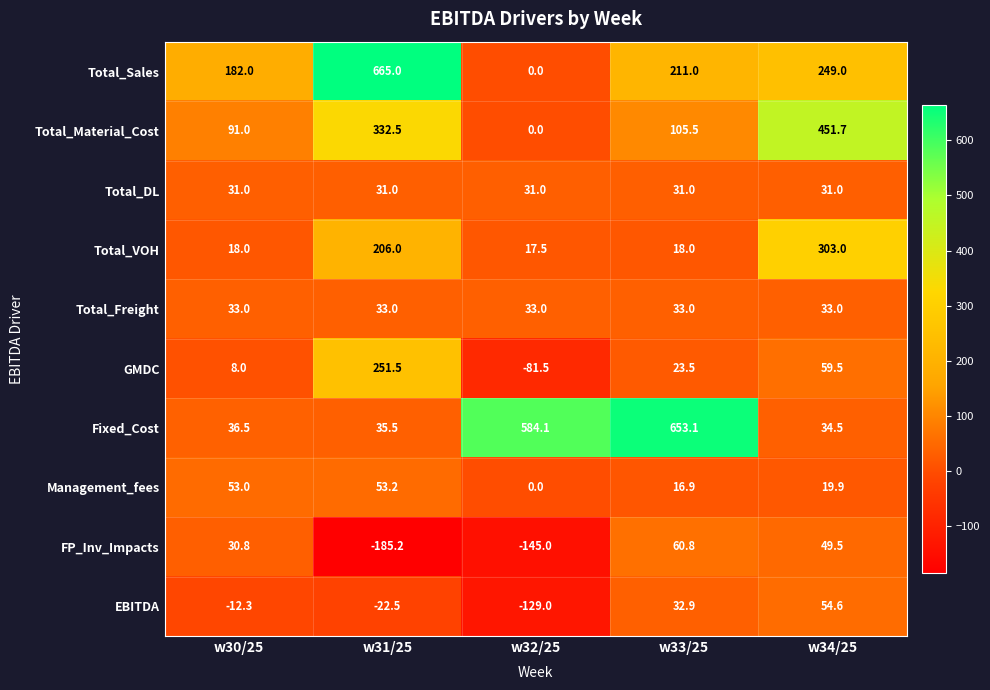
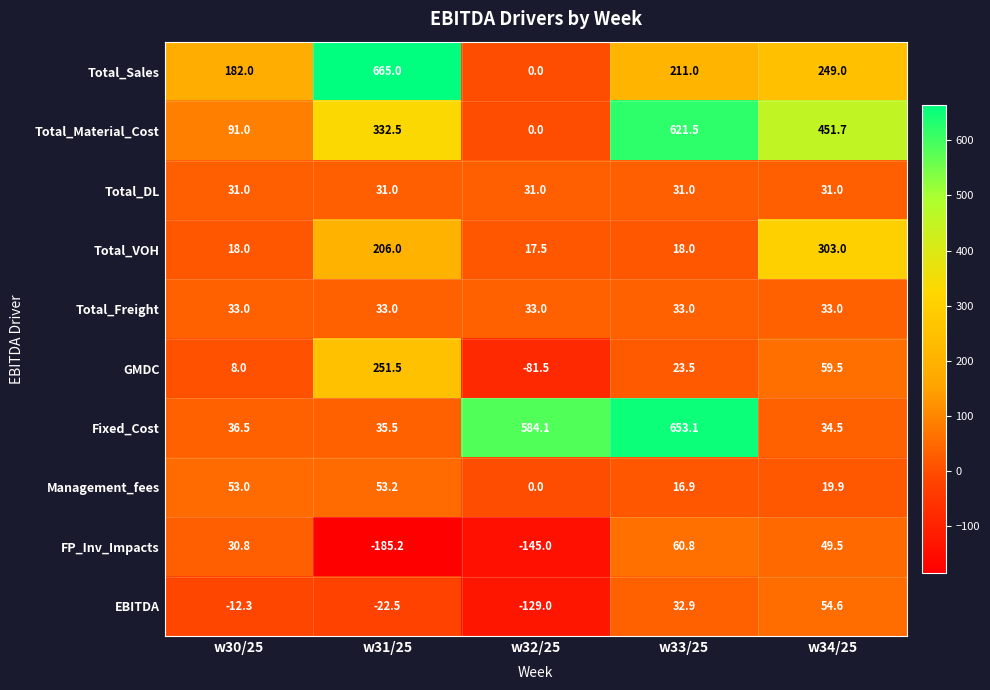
  {
    "Total_Sales": {
      "w30/25": 182.0,
      "w31/25": 665.0,
      "w32/25": 0.0,
      "w33/25": 211.0,
      "w34/25": 249.0
    },
    "Total_Material_Cost": {
      "w30/25": 91.0,
      "w31/25": 332.5,
      "w32/25": 0.0,
-     "w33/25": 105.5,
+     "w33/25": 621.5,
      "w34/25": 451.7
    },
    "Total_DL": {
      "w30/25": 31.0,
      "w31/25": 31.0,
      "w32/25": 31.0,
      "w33/25": 31.0,
      "w34/25": 31.0
    },
    "Total_VOH": {
      "w30/25": 18.0,
      "w31/25": 206.0,
      "w32/25": 17.5,
      "w33/25": 18.0,
      "w34/25": 303.0
    },
    "Total_Freight": {
      "w30/25": 33.0,
      "w31/25": 33.0,
      "w32/25": 33.0,
      "w33/25": 33.0,
      "w34/25": 33.0
    },
    "GMDC": {
      "w30/25": 8.0,
      "w31/25": 251.5,
      "w32/25": -81.5,
      "w33/25": 23.5,
      "w34/25": 59.5
    },
    "Fixed_Cost": {
      "w30/25": 36.5,
      "w31/25": 35.5,
      "w32/25": 584.1,
      "w33/25": 653.1,
      "w34/25": 34.5
    },
    "Management_fees": {
      "w30/25": 53.0,
      "w31/25": 53.2,
      "w32/25": 0.0,
      "w33/25": 16.9,
      "w34/25": 19.9
    },
    "FP_Inv_Impacts": {
      "w30/25": 30.8,
      "w31/25": -185.2,
      "w32/25": -145.0,
      "w33/25": 60.8,
      "w34/25": 49.5
    },
    "EBITDA": {
      "w30/25": -12.3,
      "w31/25": -22.5,
      "w32/25": -129.0,
      "w33/25": 32.9,
      "w34/25": 54.6
    }
  }
